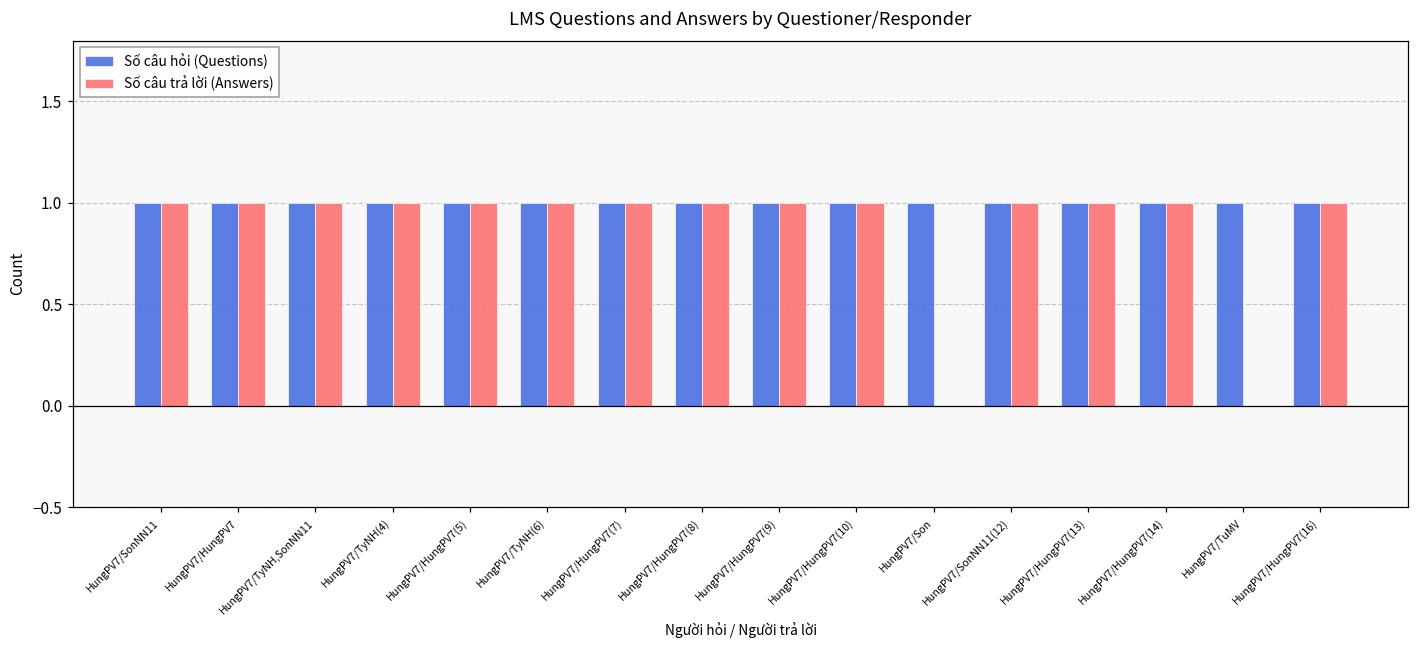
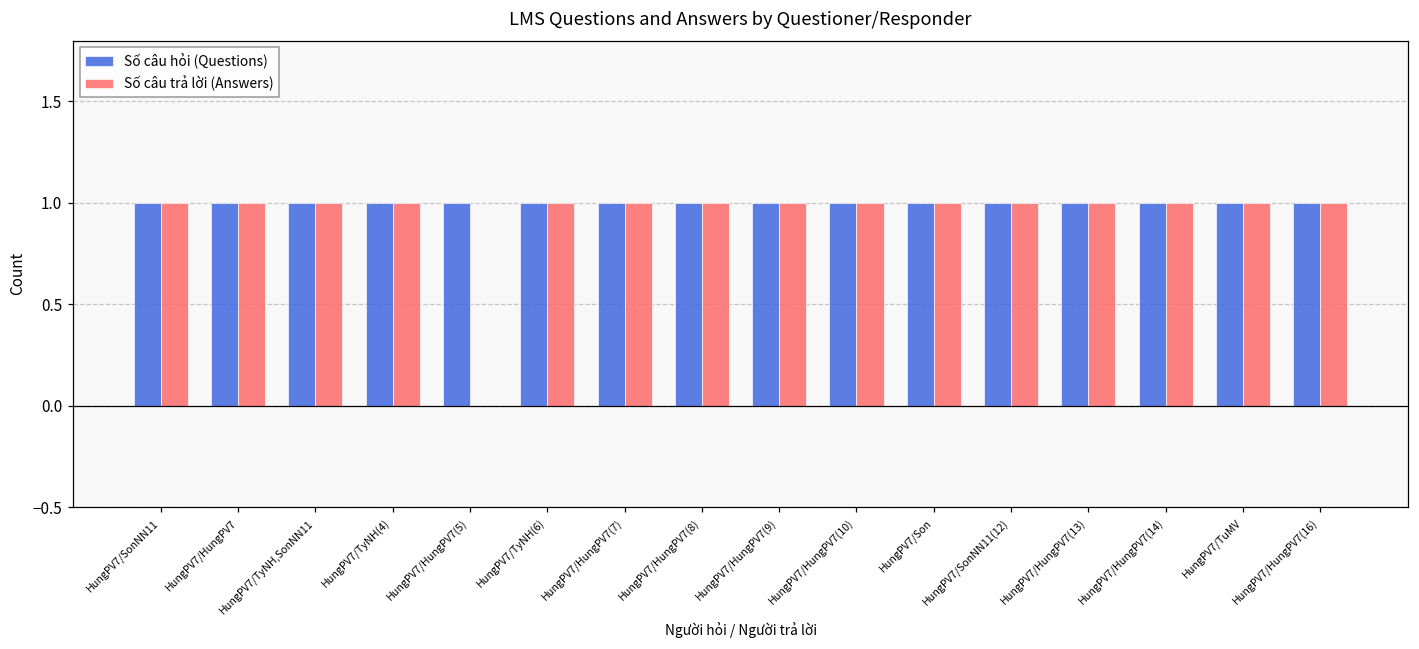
  {
    "Số câu hỏi (Questions)": {
      "HungPV7/SonNN11": 1,
      "HungPV7/HungPV7": 1,
      "HungPV7/TyNH,SonNN11": 1,
      "HungPV7/TyNH(4)": 1,
      "HungPV7/HungPV7(5)": 1,
      "HungPV7/TyNH(6)": 1,
      "HungPV7/HungPV7(7)": 1,
      "HungPV7/HungPV7(8)": 1,
      "HungPV7/HungPV7(9)": 1,
      "HungPV7/HungPV7(10)": 1,
      "HungPV7/Son": 1,
      "HungPV7/SonNN11(12)": 1,
      "HungPV7/HungPV7(13)": 1,
      "HungPV7/HungPV7(14)": 1,
      "HungPV7/TuMV": 1,
      "HungPV7/HungPV7(16)": 1
    },
    "Số câu trả lời (Answers)": {
      "HungPV7/SonNN11": 1,
      "HungPV7/HungPV7": 1,
      "HungPV7/TyNH,SonNN11": 1,
      "HungPV7/TyNH(4)": 1,
-     "HungPV7/HungPV7(5)": 1,
+     "HungPV7/HungPV7(5)": 0,
      "HungPV7/TyNH(6)": 1,
      "HungPV7/HungPV7(7)": 1,
      "HungPV7/HungPV7(8)": 1,
      "HungPV7/HungPV7(9)": 1,
      "HungPV7/HungPV7(10)": 1,
-     "HungPV7/Son": 0,
+     "HungPV7/Son": 1,
      "HungPV7/SonNN11(12)": 1,
      "HungPV7/HungPV7(13)": 1,
      "HungPV7/HungPV7(14)": 1,
-     "HungPV7/TuMV": 0,
+     "HungPV7/TuMV": 1,
      "HungPV7/HungPV7(16)": 1
    }
  }
